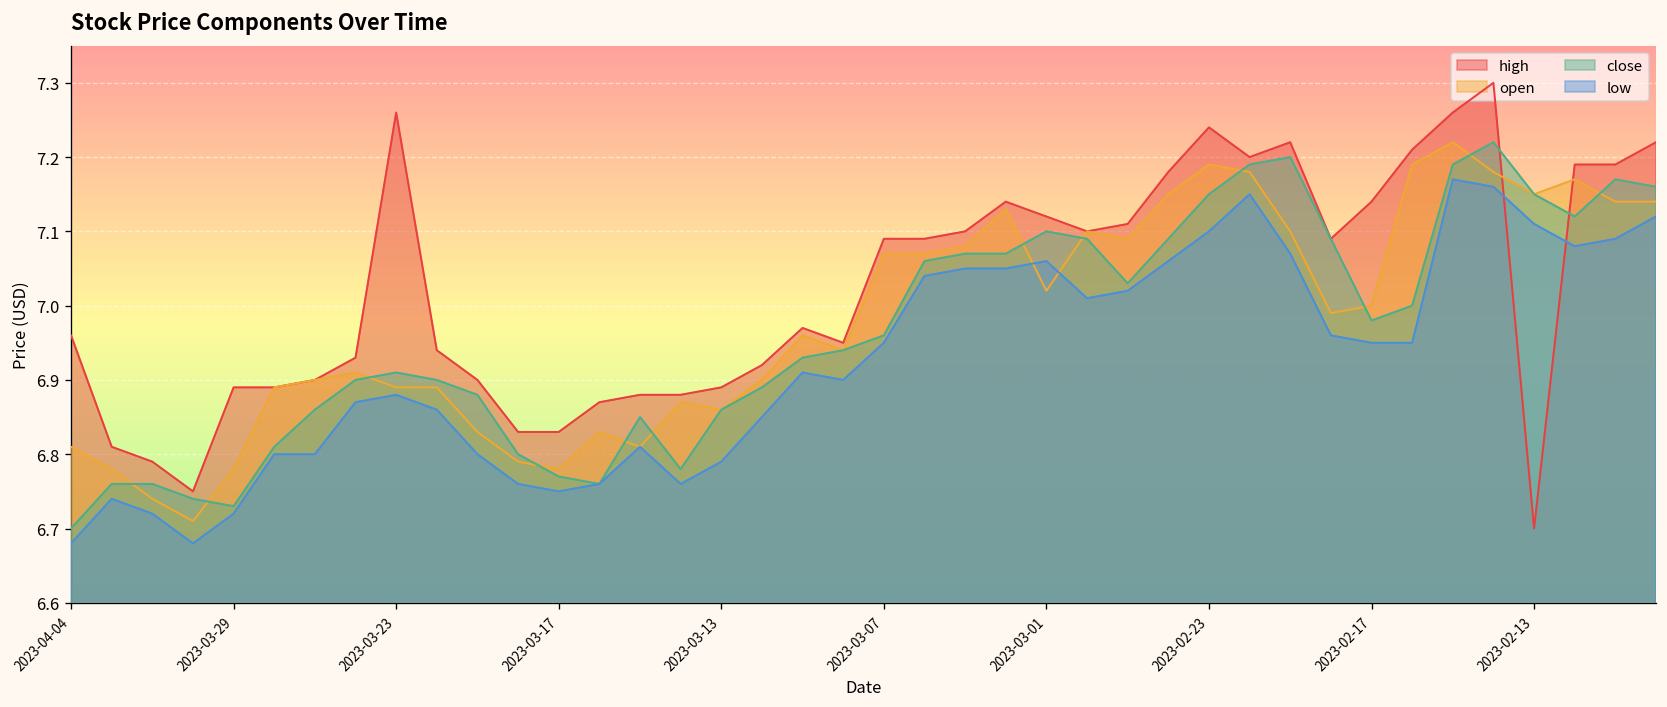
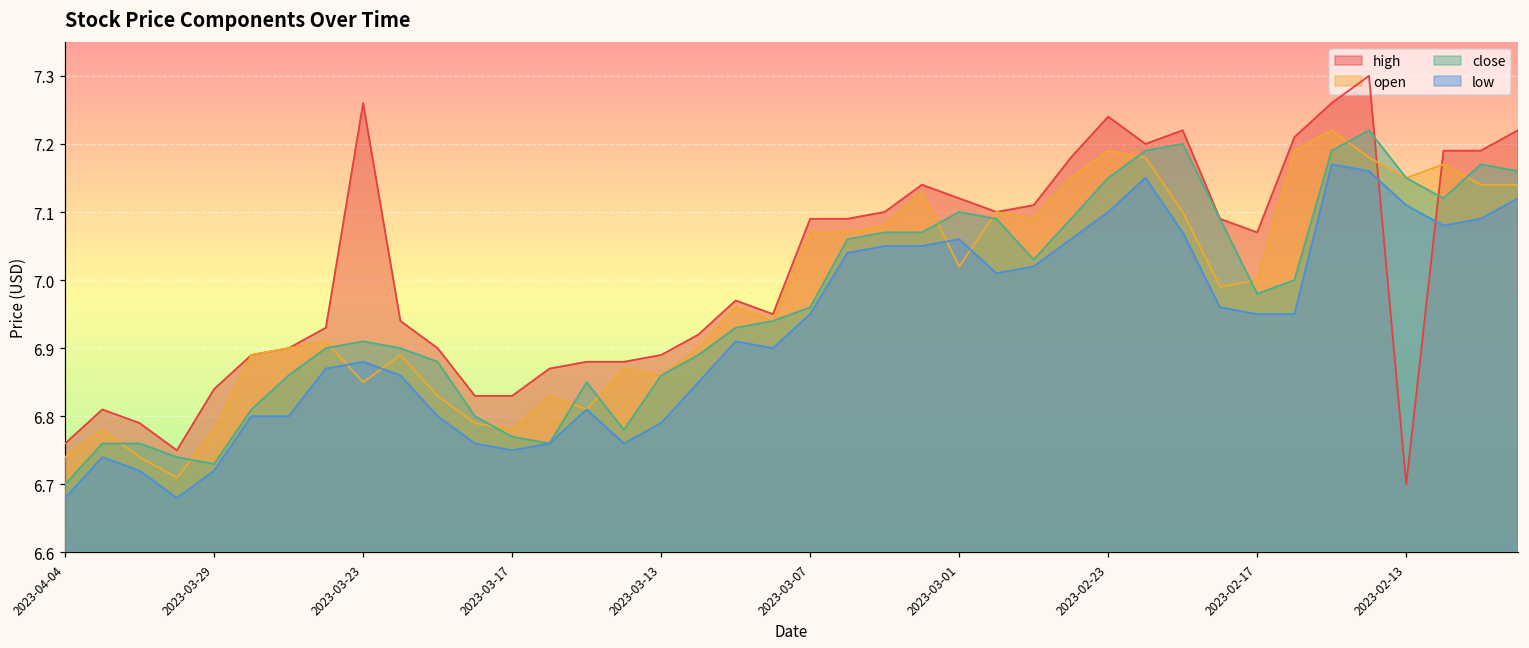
  {
    "high": {
-     "2023-04-04": 6.96,
-     "2023-03-29": 6.89,
+     "2023-04-04": 6.76,
+     "2023-03-29": 6.84,
      "2023-03-23": 7.26,
      "2023-03-17": 6.83,
      "2023-03-13": 6.89,
      "2023-03-07": 7.09,
      "2023-03-01": 7.12,
      "2023-02-23": 7.24,
-     "2023-02-17": 7.14,
+     "2023-02-17": 7.07,
      "2023-02-13": 6.70
    },
    "open": {
-     "2023-04-04": 6.81,
+     "2023-04-04": 6.74,
      "2023-03-29": 6.78,
-     "2023-03-23": 6.89,
+     "2023-03-23": 6.85,
      "2023-03-17": 6.78,
      "2023-03-07": 7.07,
      "2023-03-01": 7.02,
      "2023-02-23": 7.19,
      "2023-02-17": 7.00
    }
  }
